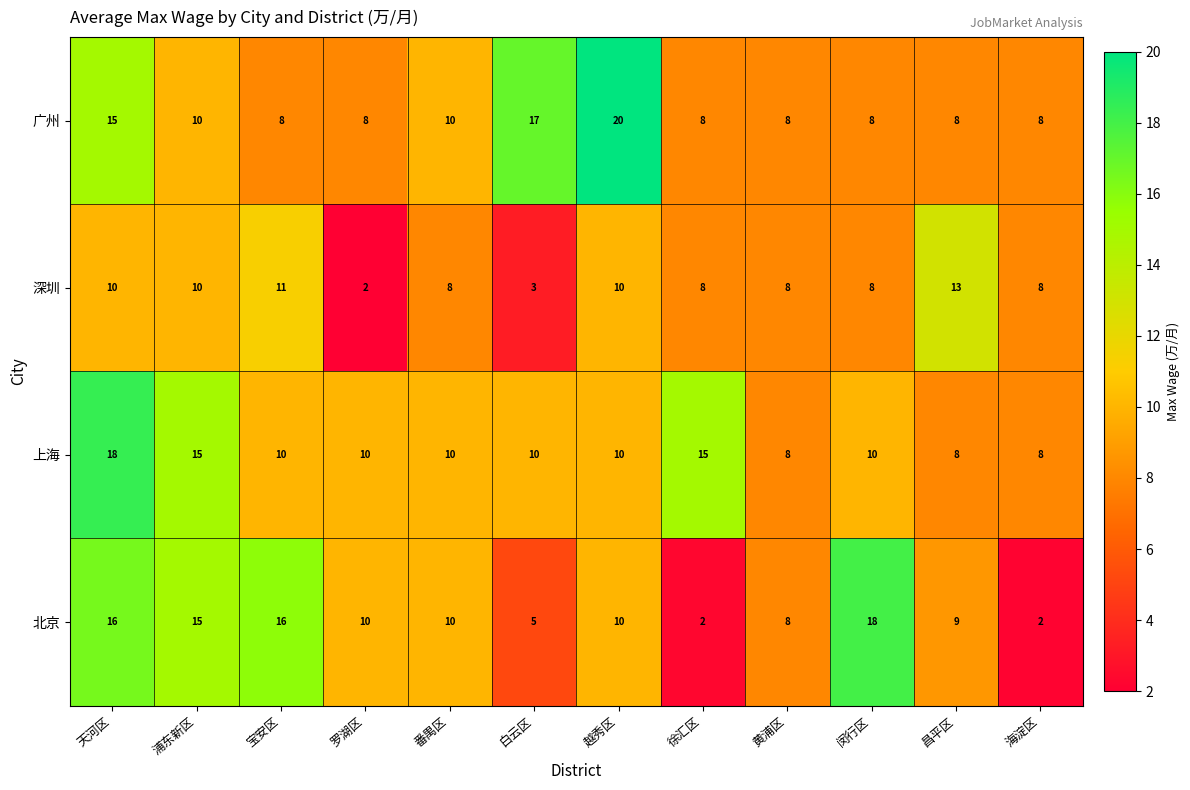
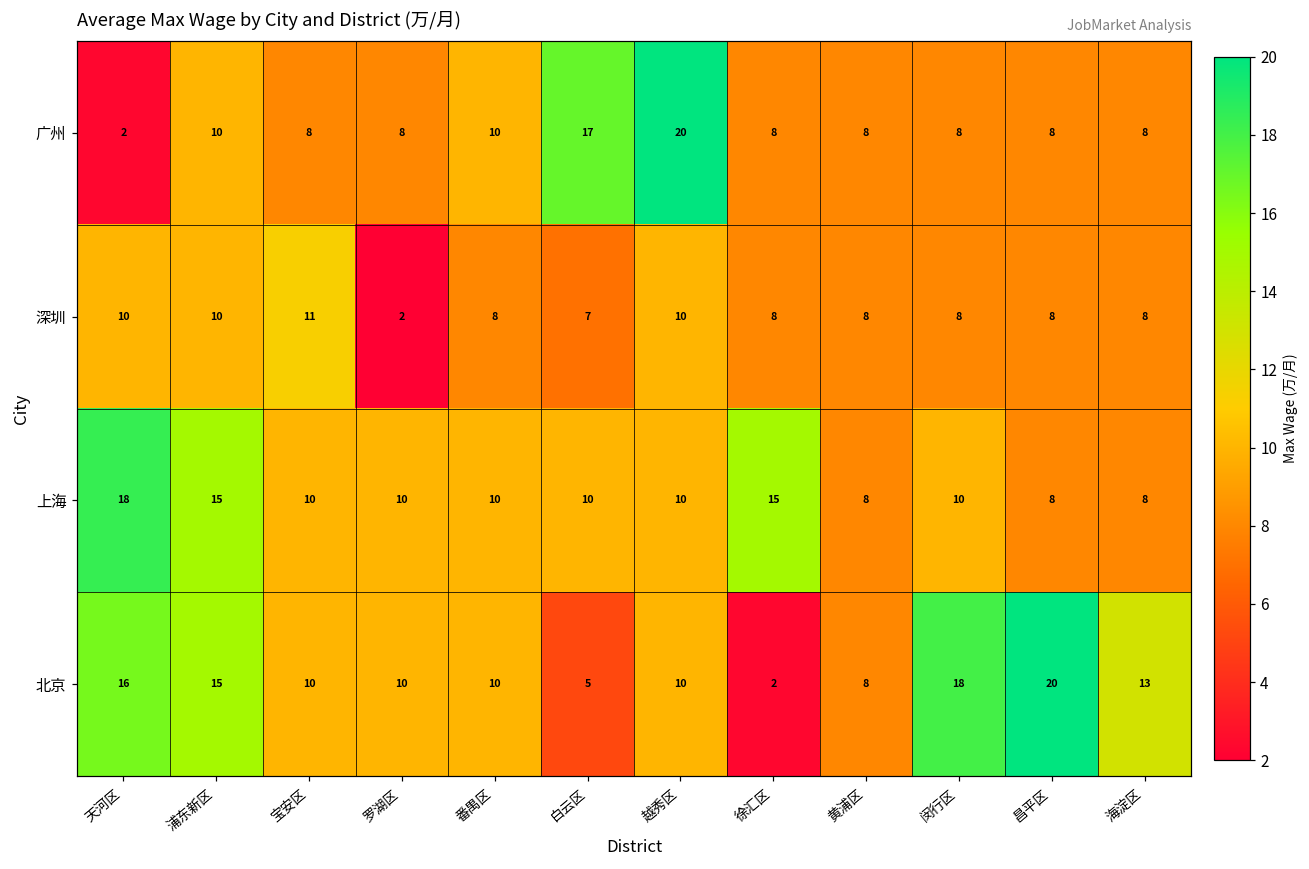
  {
    "广州": {
-     "天河区": 15,
+     "天河区": 2,
      "浦东新区": 10,
      "宝安区": 8,
      "罗湖区": 8,
      "番禺区": 10,
      "白云区": 17,
      "越秀区": 20,
      "徐汇区": 8,
      "黄浦区": 8,
      "闵行区": 8,
      "昌平区": 8,
      "海淀区": 8
    },
    "深圳": {
      "天河区": 10,
      "浦东新区": 10,
      "宝安区": 11,
      "罗湖区": 2,
      "番禺区": 8,
-     "白云区": 3,
+     "白云区": 7,
      "越秀区": 10,
      "徐汇区": 8,
      "黄浦区": 8,
      "闵行区": 8,
-     "昌平区": 13,
+     "昌平区": 8,
      "海淀区": 8
    },
    "上海": {
      "天河区": 18,
      "浦东新区": 15,
      "宝安区": 10,
      "罗湖区": 10,
      "番禺区": 10,
      "白云区": 10,
      "越秀区": 10,
      "徐汇区": 15,
      "黄浦区": 8,
      "闵行区": 10,
      "昌平区": 8,
      "海淀区": 8
    },
    "北京": {
      "天河区": 16,
      "浦东新区": 15,
-     "宝安区": 16,
+     "宝安区": 10,
      "罗湖区": 10,
      "番禺区": 10,
      "白云区": 5,
      "越秀区": 10,
      "徐汇区": 2,
      "黄浦区": 8,
      "闵行区": 18,
-     "昌平区": 9,
-     "海淀区": 2
+     "昌平区": 20,
+     "海淀区": 13
    }
  }
